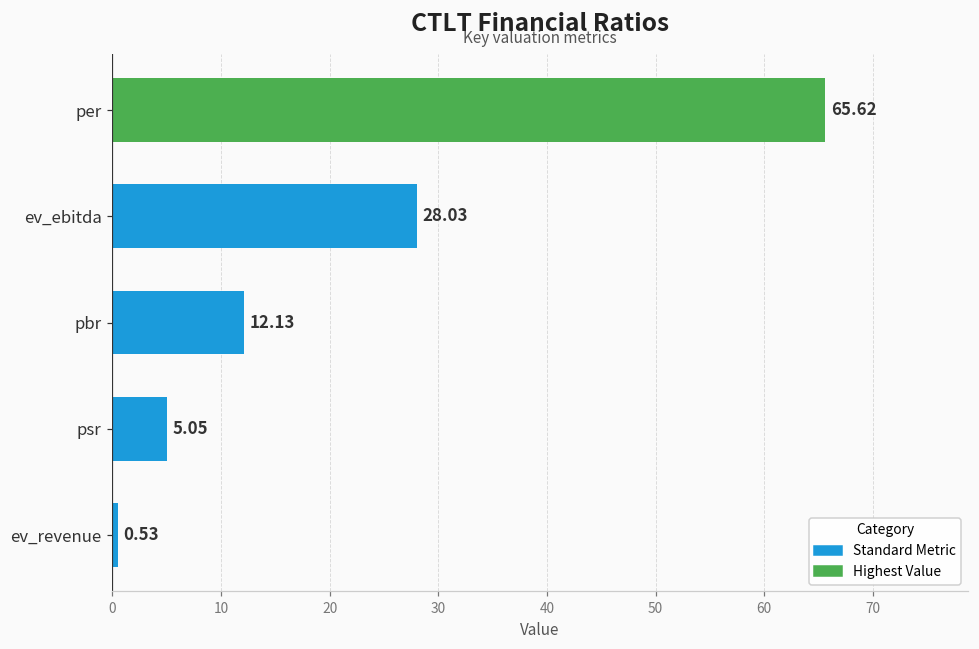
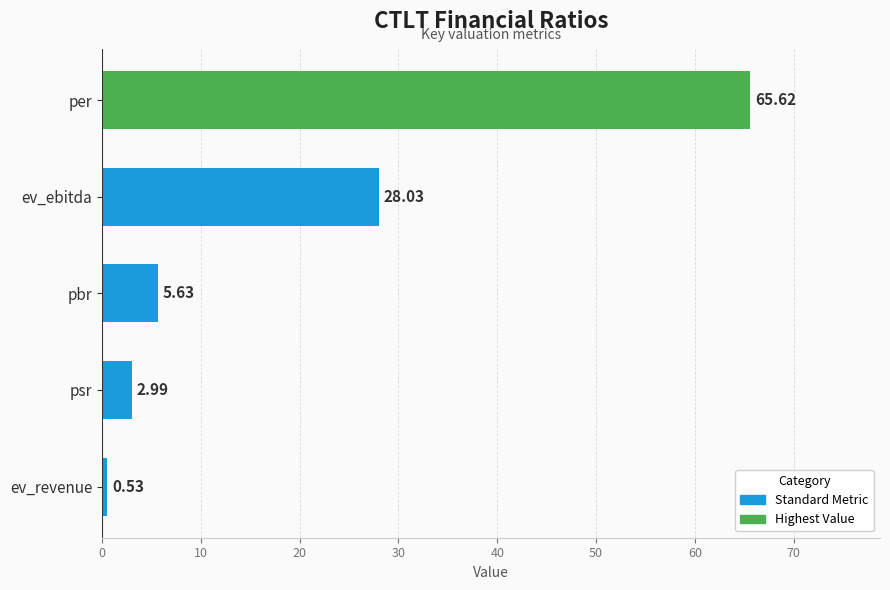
  {
    "per": 65.62,
    "ev_ebitda": 28.03,
-   "pbr": 12.13,
-   "psr": 5.05,
+   "pbr": 5.63,
+   "psr": 2.99,
    "ev_revenue": 0.53
  }
